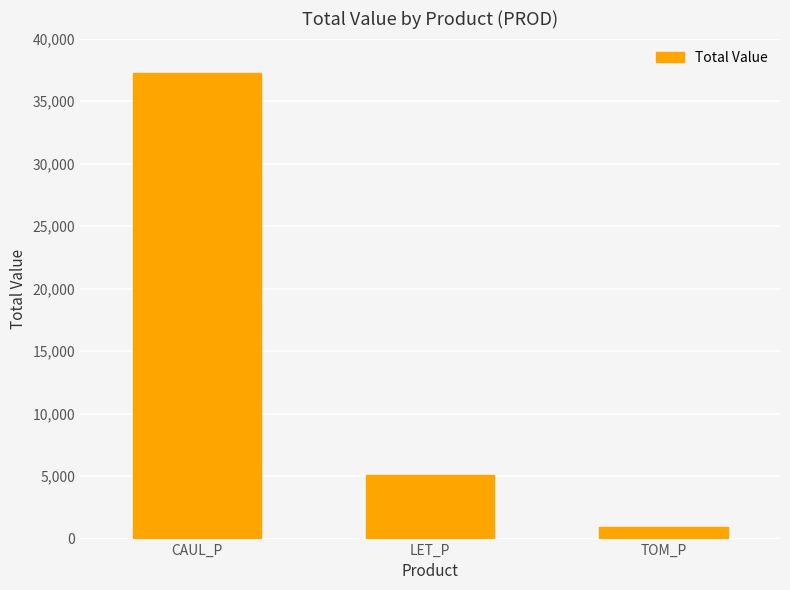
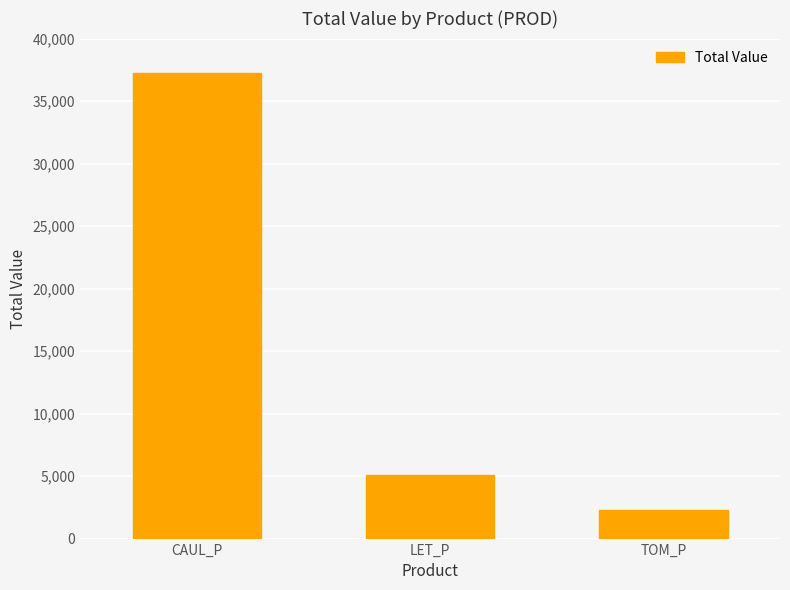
  {
    "CAUL_P": "37,200",
    "LET_P": "5,100",
-   "TOM_P": "900"
+   "TOM_P": "2,300"
  }
